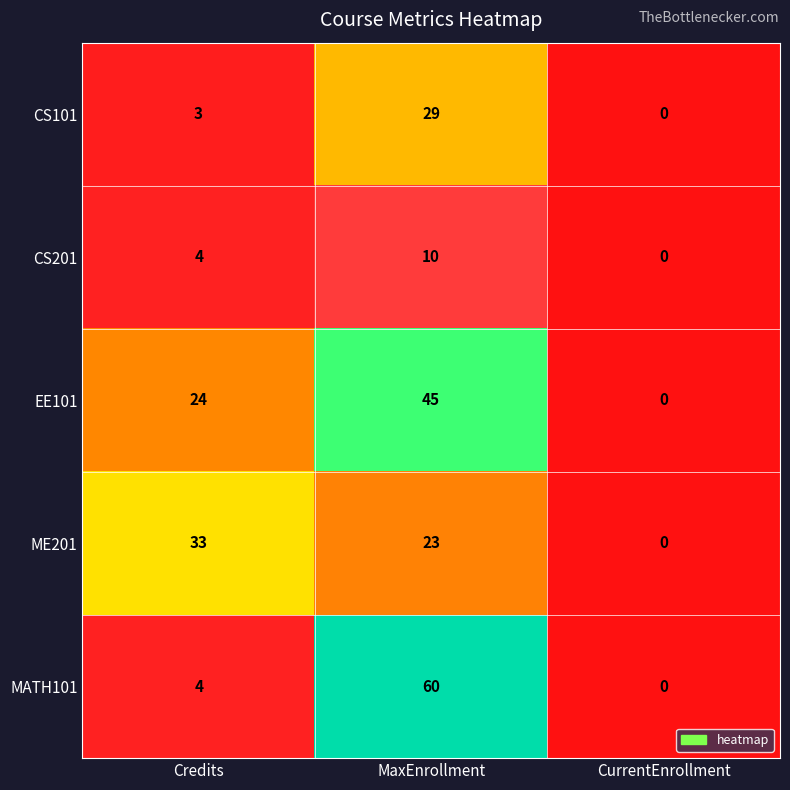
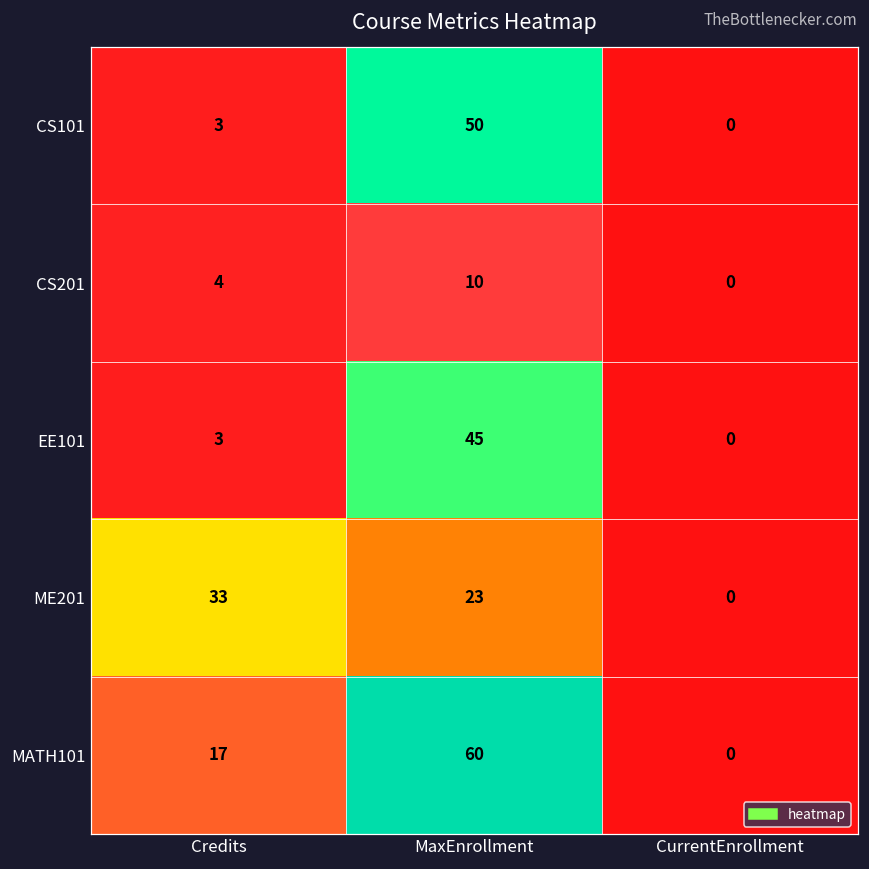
  {
    "CS101": {
      "Credits": 3,
-     "MaxEnrollment": 29,
+     "MaxEnrollment": 50,
      "CurrentEnrollment": 0
    },
    "CS201": {
      "Credits": 4,
      "MaxEnrollment": 10,
      "CurrentEnrollment": 0
    },
    "EE101": {
-     "Credits": 24,
+     "Credits": 3,
      "MaxEnrollment": 45,
      "CurrentEnrollment": 0
    },
    "ME201": {
      "Credits": 33,
      "MaxEnrollment": 23,
      "CurrentEnrollment": 0
    },
    "MATH101": {
-     "Credits": 4,
+     "Credits": 17,
      "MaxEnrollment": 60,
      "CurrentEnrollment": 0
    }
  }
